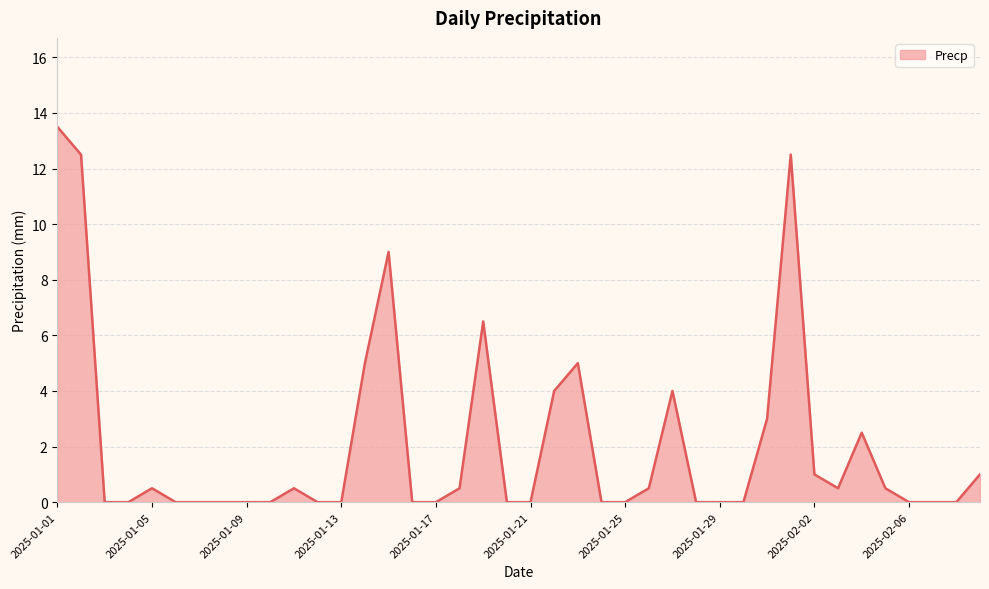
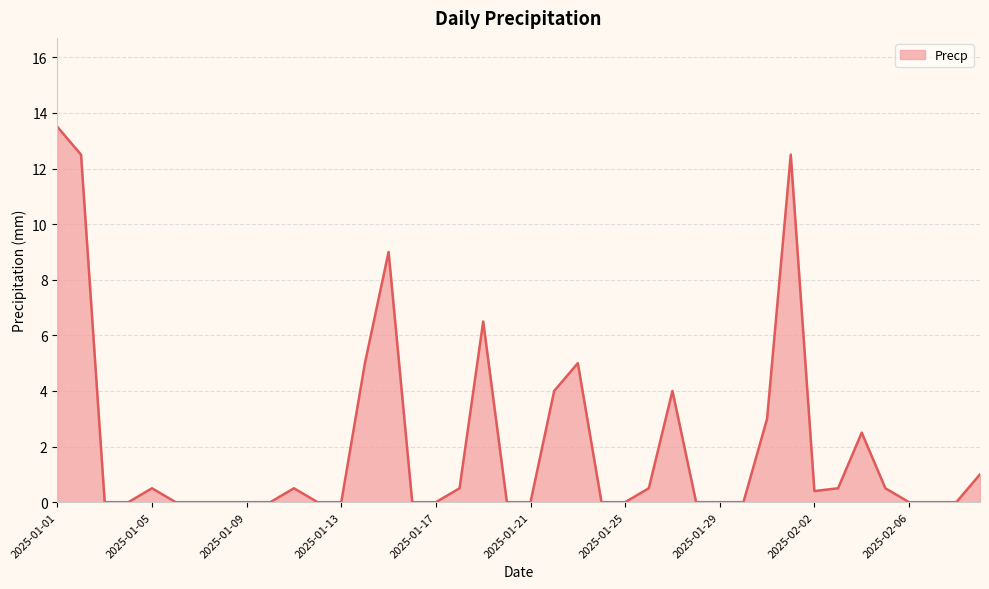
  {
    "2025-01-01": 13.5,
    "2025-01-05": 0.5,
    "2025-01-09": 0.0,
    "2025-01-13": 0.0,
    "2025-01-17": 0.0,
    "2025-01-21": 0.0,
    "2025-01-25": 0.0,
    "2025-01-29": 0.0,
-   "2025-02-02": 1.0,
+   "2025-02-02": 0.4,
    "2025-02-06": 0.0
  }
